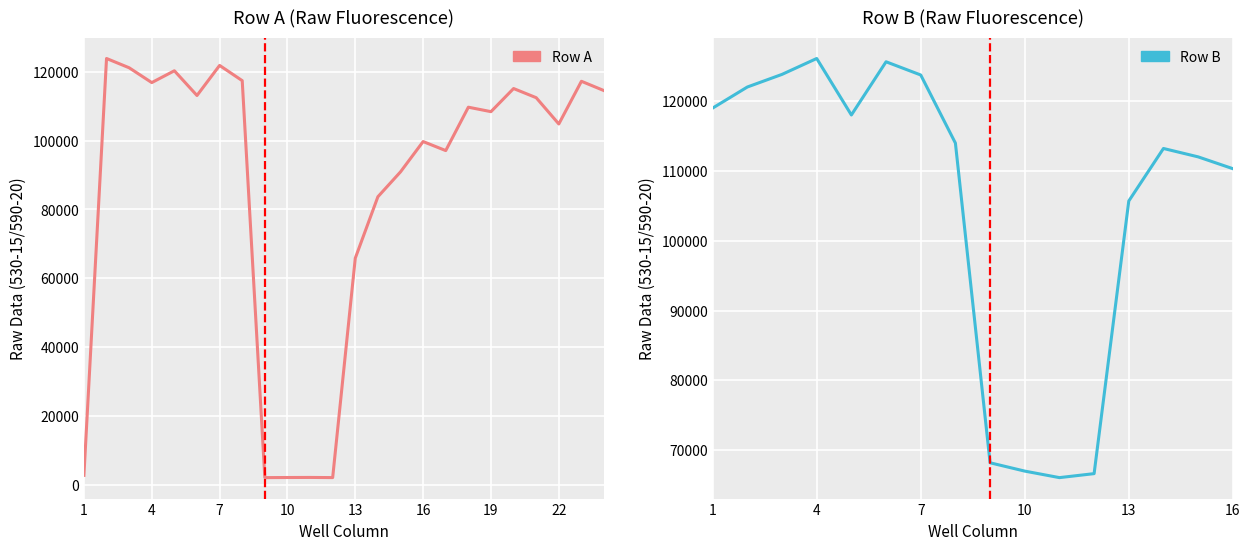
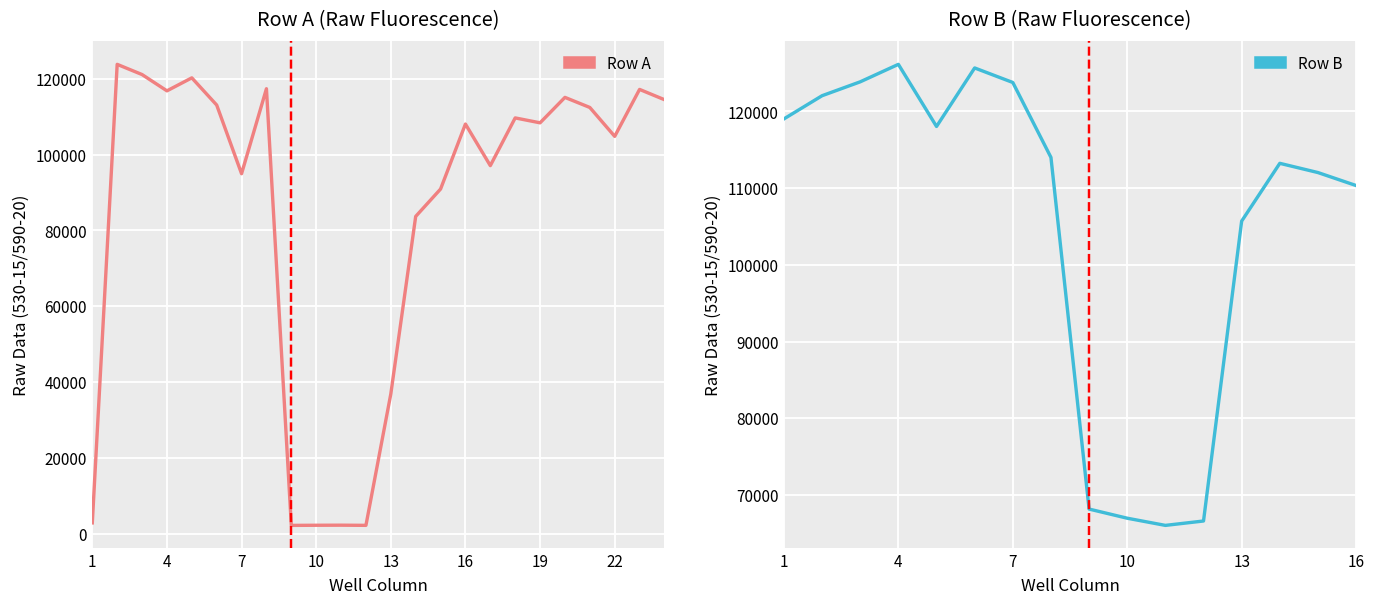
  {
    "Row A (Raw Fluorescence)": {
      "1": 3000,
      "4": 117000,
-     "7": 122000,
+     "7": 95000,
      "10": 2000,
-     "13": 66000,
-     "16": 100000,
+     "13": 37000,
+     "16": 108000,
      "19": 108000,
      "22": 105000
    },
    "Row B (Raw Fluorescence)": {
      "1": 119000,
      "4": 126000,
      "7": 124000,
      "10": 67000,
      "13": 106000,
      "16": 110000
    }
  }
